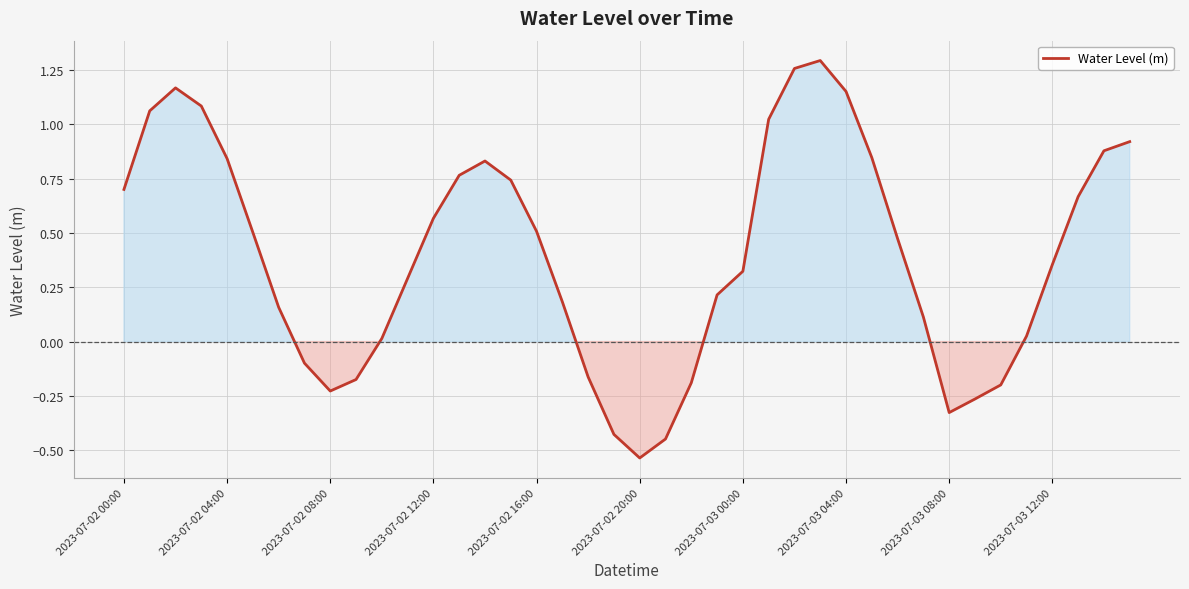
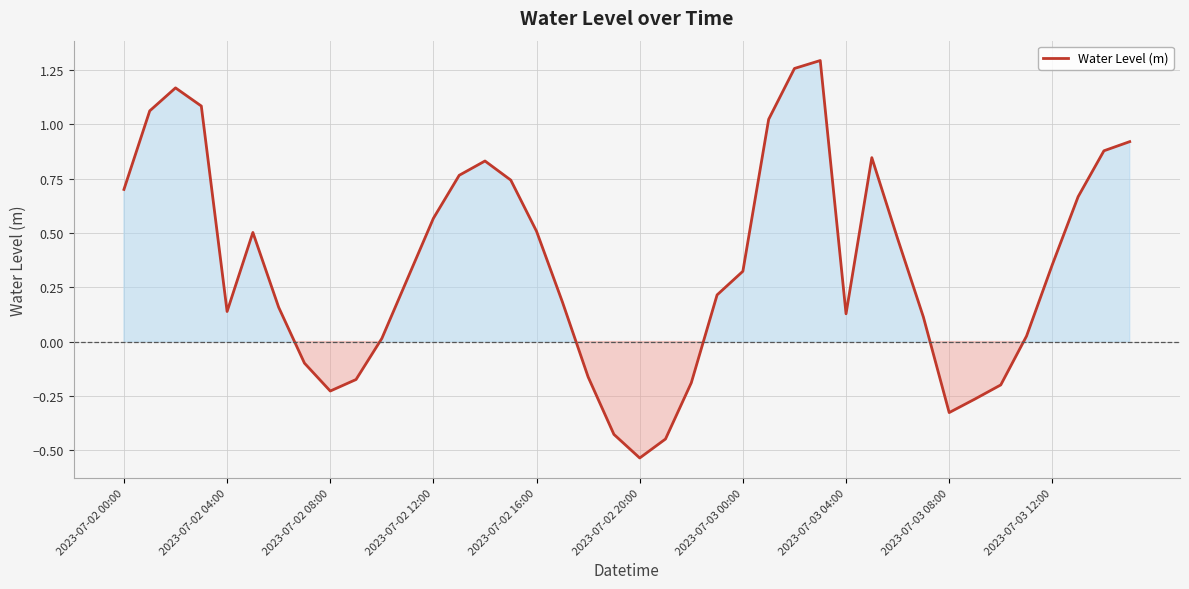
  {
    "2023-07-02 00:00": 0.70,
-   "2023-07-02 04:00": 0.84,
+   "2023-07-02 04:00": 0.14,
    "2023-07-02 08:00": -0.23,
    "2023-07-02 12:00": 0.57,
    "2023-07-02 16:00": 0.51,
    "2023-07-02 20:00": -0.54,
    "2023-07-03 00:00": 0.32,
-   "2023-07-03 04:00": 1.15,
+   "2023-07-03 04:00": 0.13,
    "2023-07-03 08:00": -0.33,
    "2023-07-03 12:00": 0.35
  }
